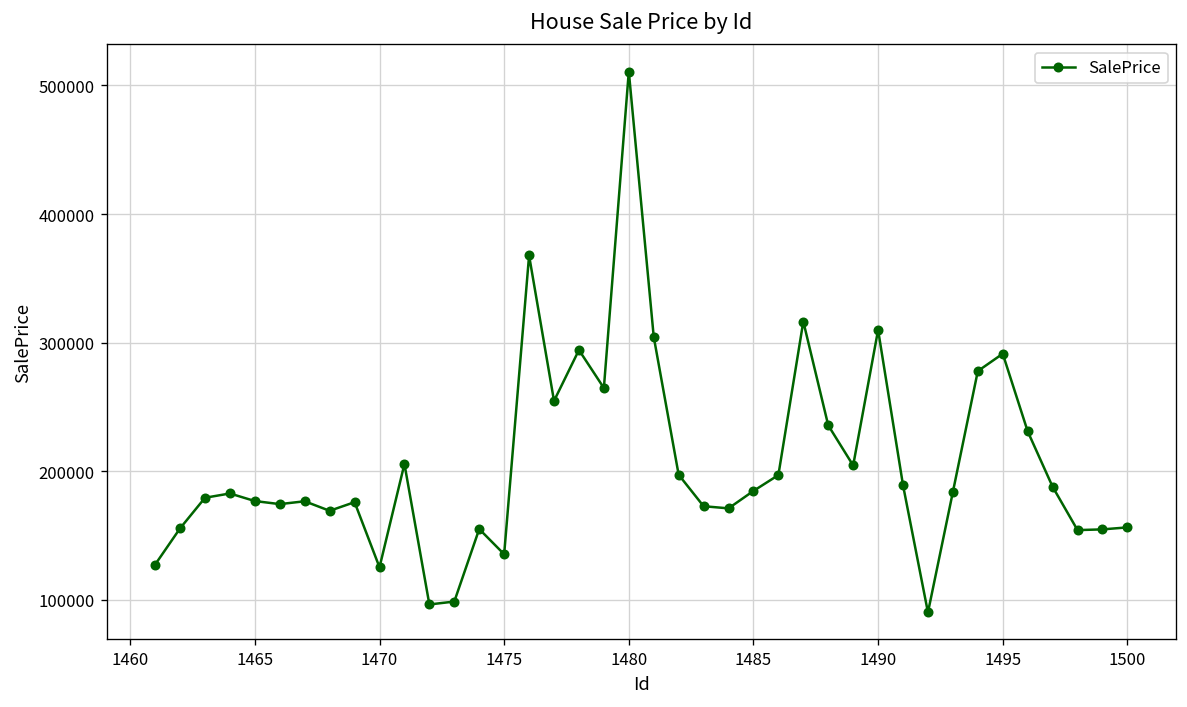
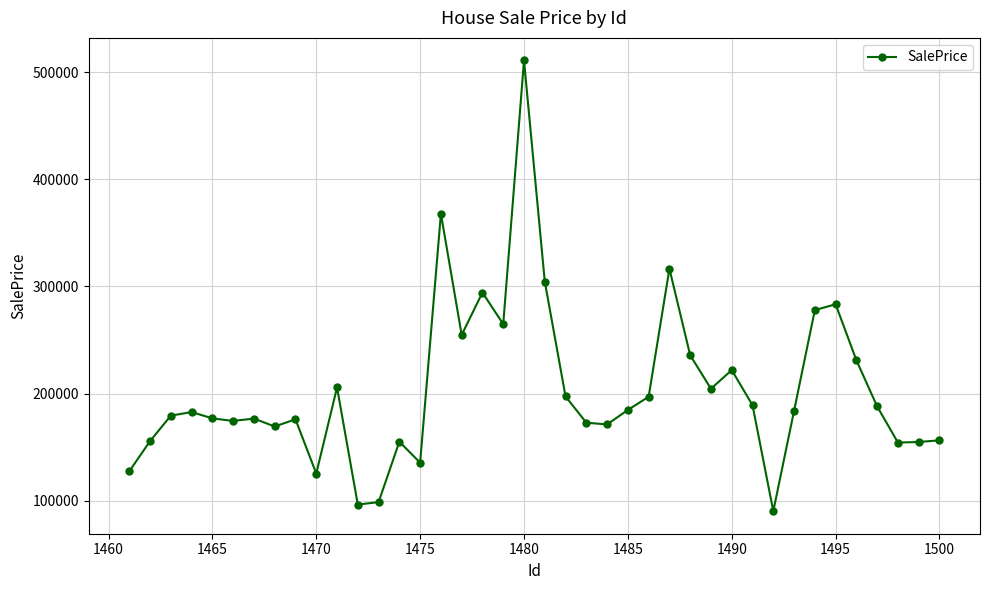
  {
    "1465": 177000,
    "1470": 125000,
    "1475": 136000,
    "1480": 511000,
    "1485": 185000,
-   "1490": 310000,
-   "1495": 291000,
+   "1490": 222000,
+   "1495": 283000,
    "1500": 156000
  }
